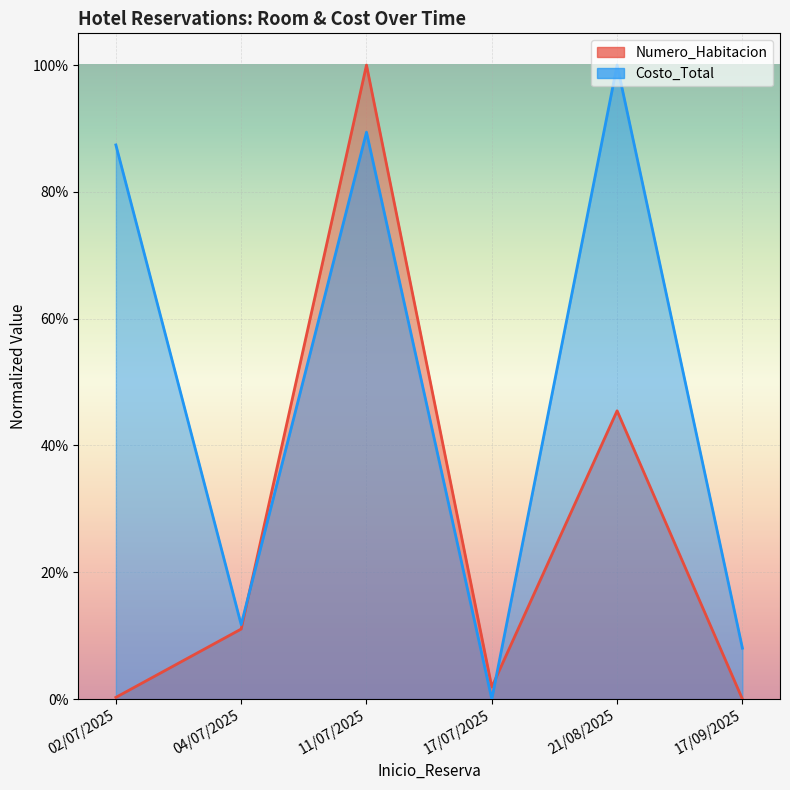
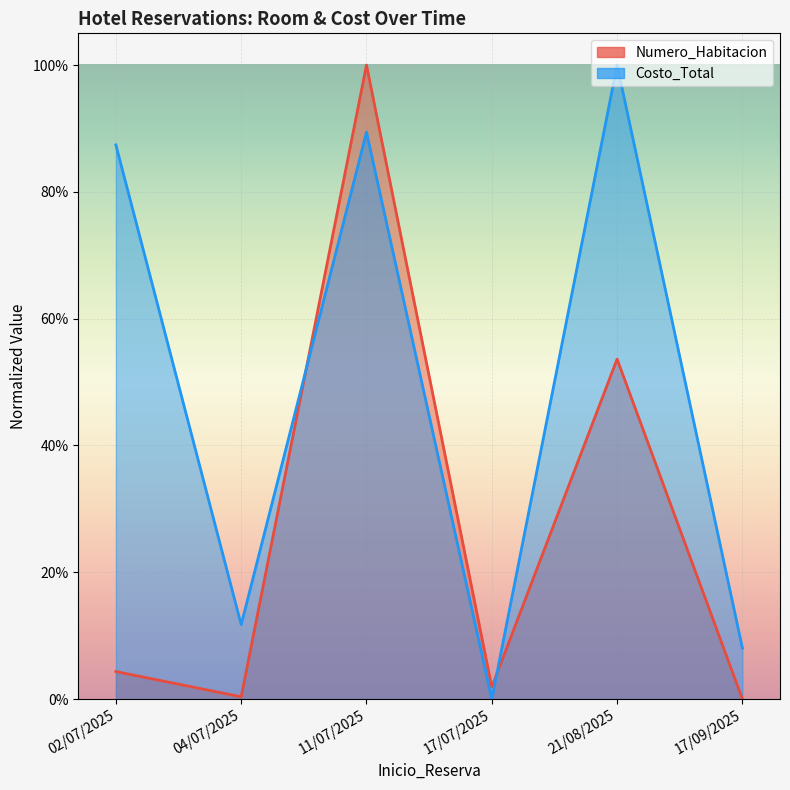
  {
    "Numero_Habitacion": {
-     "02/07/2025": "0%",
-     "04/07/2025": "11%",
+     "02/07/2025": "4%",
+     "04/07/2025": "0%",
      "11/07/2025": "100%",
      "17/07/2025": "2%",
-     "21/08/2025": "45%",
+     "21/08/2025": "54%",
      "17/09/2025": "0%"
    },
    "Costo_Total": {
      "02/07/2025": "87%",
      "04/07/2025": "12%",
      "11/07/2025": "89%",
      "17/07/2025": "0%",
      "17/09/2025": "8%"
    }
  }
